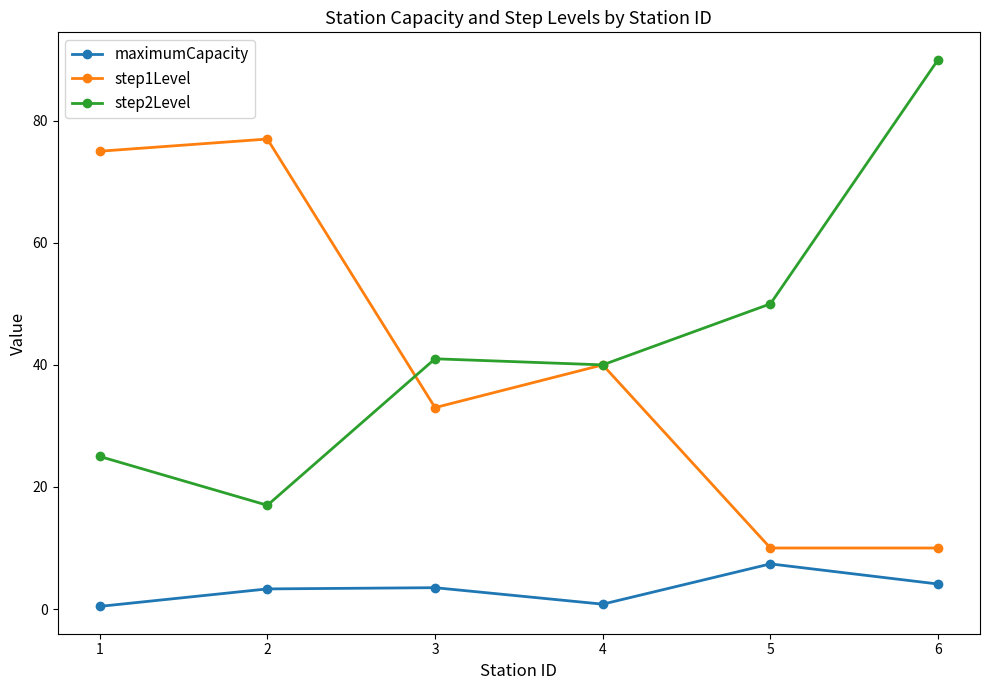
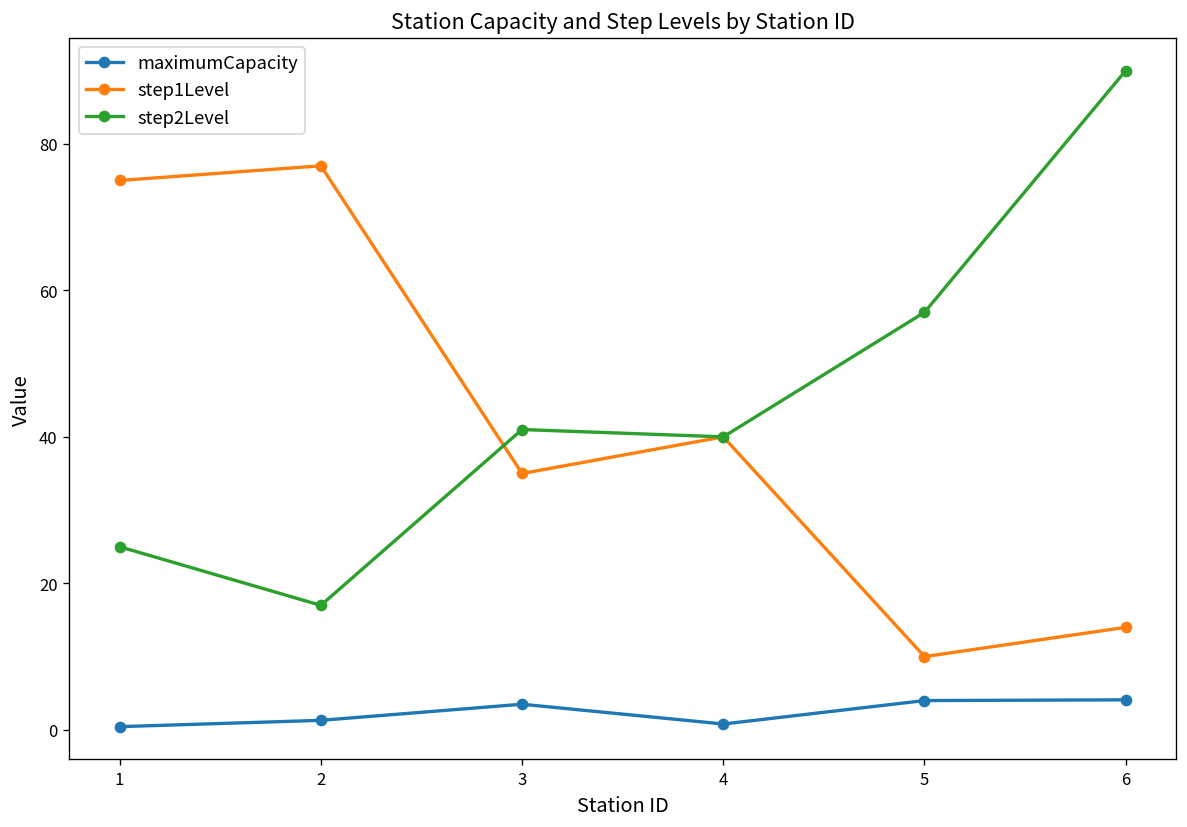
  {
    "maximumCapacity": {
      "1": 0,
-     "2": 3,
+     "2": 1,
      "3": 4,
      "4": 1,
-     "5": 7,
+     "5": 4,
      "6": 4
    },
    "step1Level": {
      "1": 75,
      "2": 77,
-     "3": 33,
+     "3": 35,
      "5": 10,
-     "6": 10
+     "6": 14
    },
    "step2Level": {
      "1": 25,
      "2": 17,
      "3": 41,
-     "5": 50,
+     "5": 57,
      "6": 90
    }
  }
